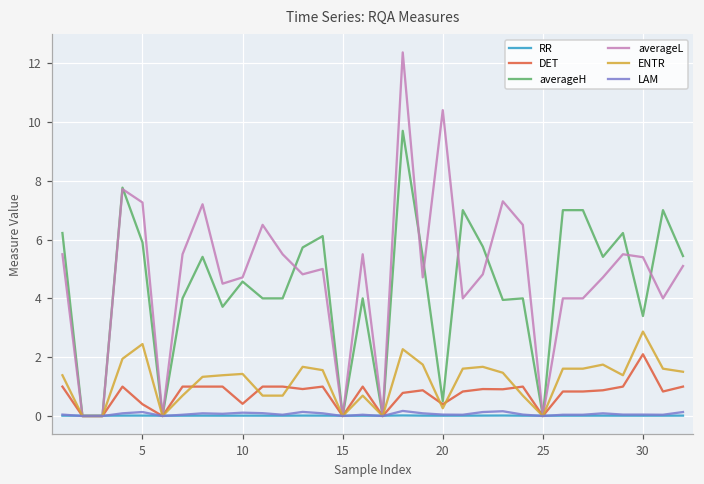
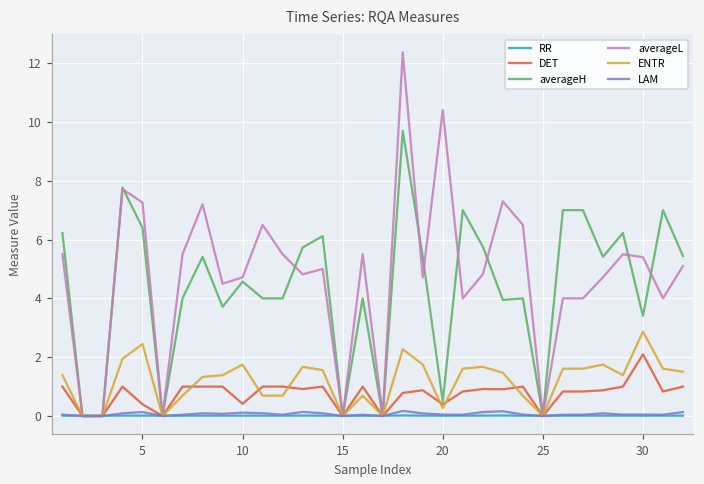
  {
    "RR": {
      "5": 0.0,
      "10": 0.0
    },
    "DET": {
      "5": 0.4,
      "10": 0.4,
      "20": 0.4,
      "30": 2.1
    },
    "averageH": {
-     "5": 5.9,
+     "5": 6.4,
      "10": 4.6,
      "20": 0.5,
      "30": 3.4
    },
    "averageL": {
      "5": 7.3,
      "10": 4.7,
      "20": 10.4,
      "30": 5.4
    },
    "ENTR": {
      "5": 2.4,
-     "10": 1.4,
+     "10": 1.7,
      "20": 0.3,
      "30": 2.9
    },
    "LAM": {
      "5": 0.1,
      "10": 0.1
    }
  }
